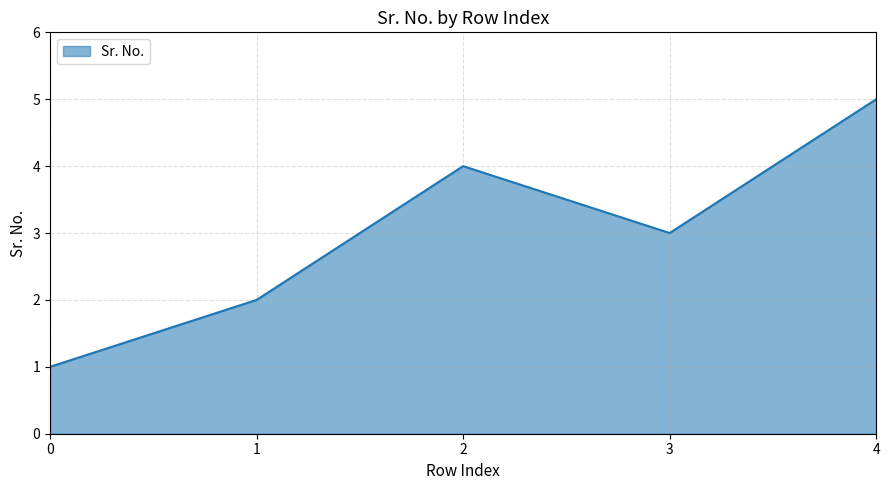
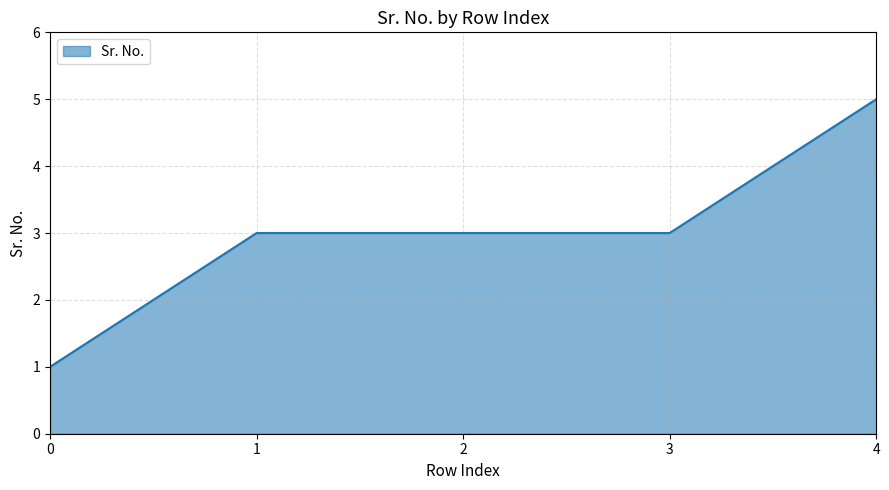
  {
    "0": 1,
-   "1": 2,
-   "2": 4,
+   "1": 3,
+   "2": 3,
    "3": 3,
    "4": 5
  }
